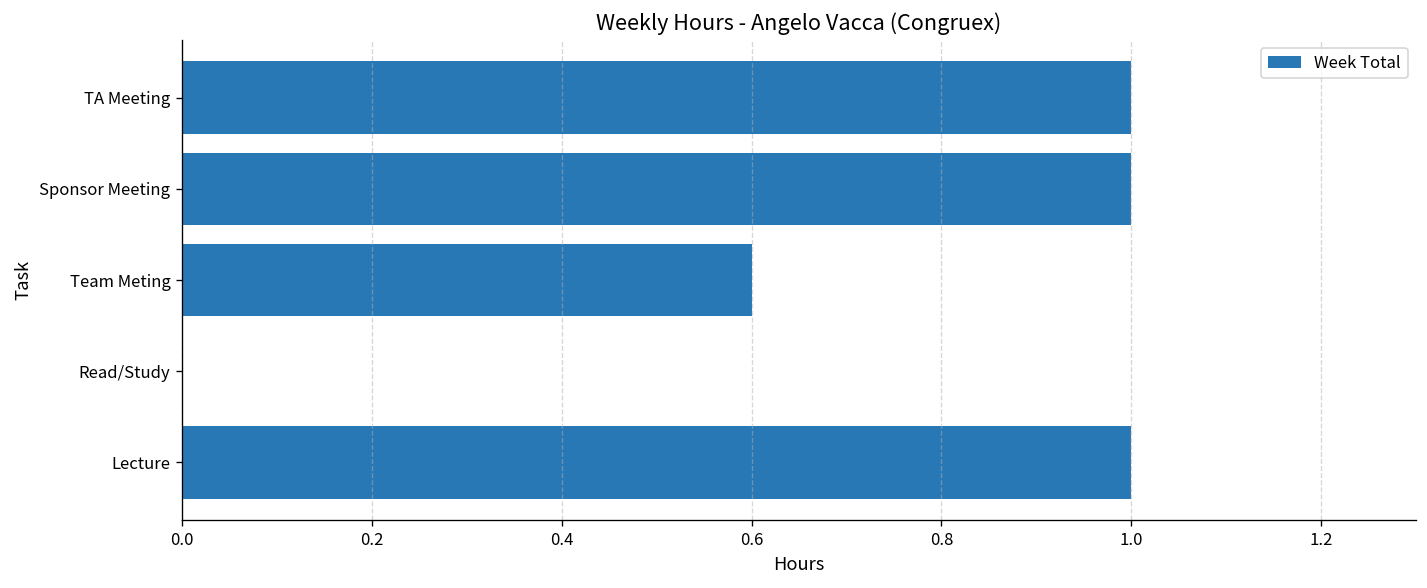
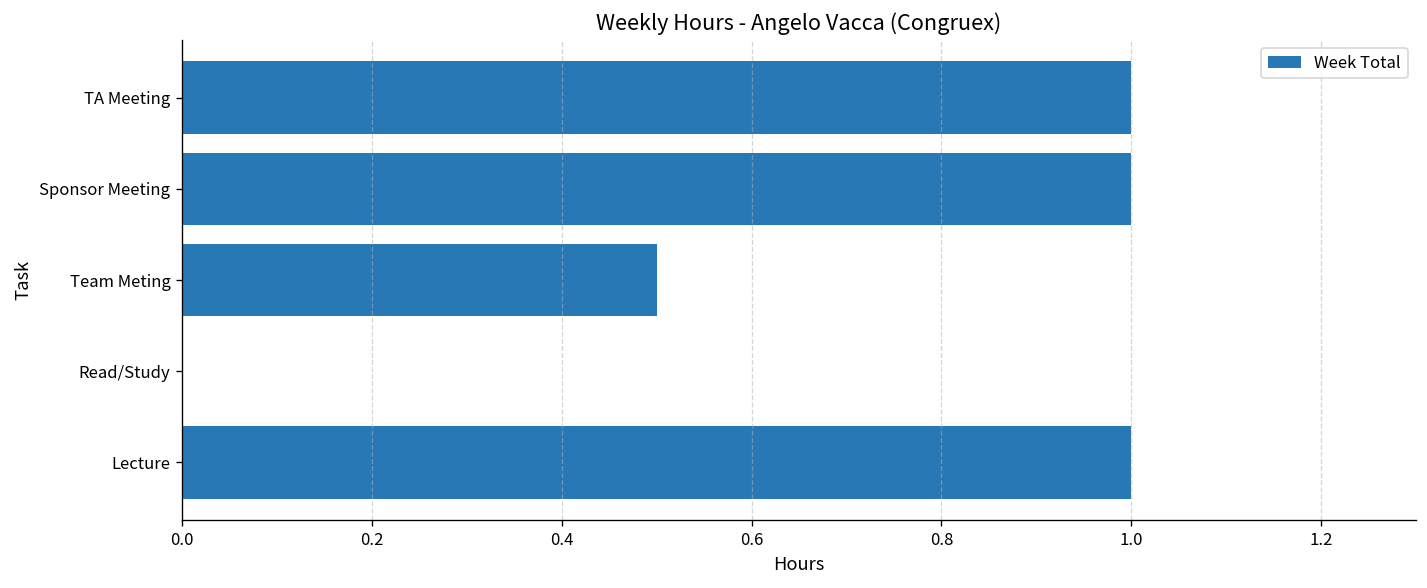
  {
    "TA Meeting": 1.0,
    "Sponsor Meeting": 1.0,
-   "Team Meting": 0.6,
+   "Team Meting": 0.5,
    "Read/Study": 0.0,
    "Lecture": 1.0
  }
